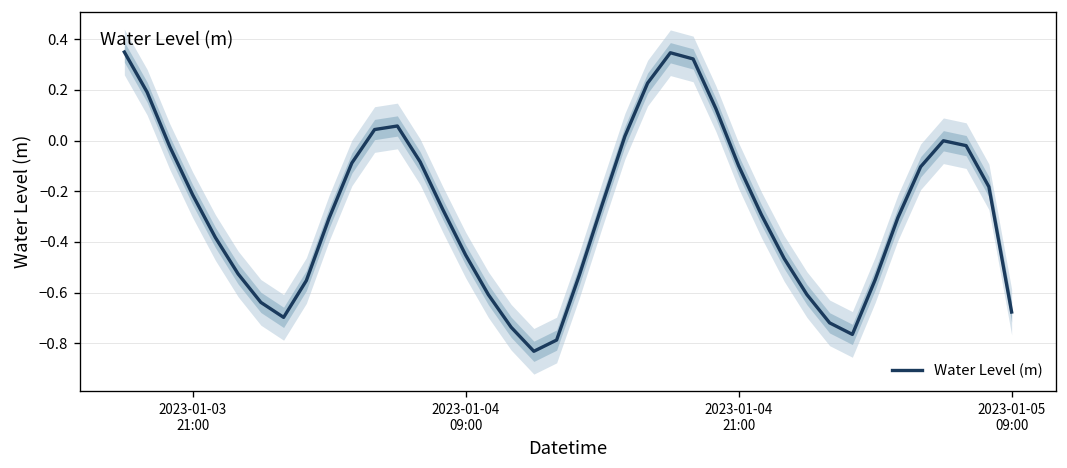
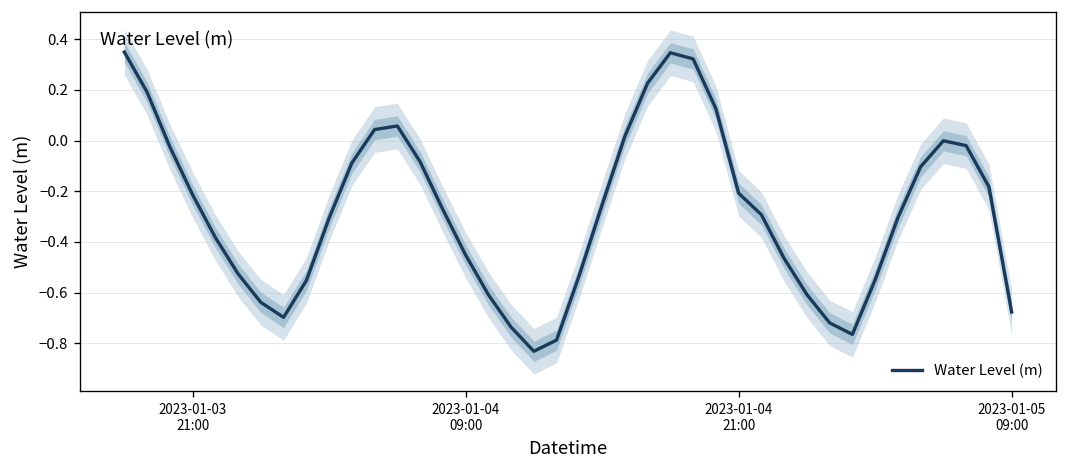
  {
    "Water Level (m)": {
      "2023-01-03 21:00": -0.21,
      "2023-01-04 09:00": -0.45,
-     "2023-01-04 21:00": -0.10,
+     "2023-01-04 21:00": -0.21,
      "2023-01-05 09:00": -0.68
    }
  }
